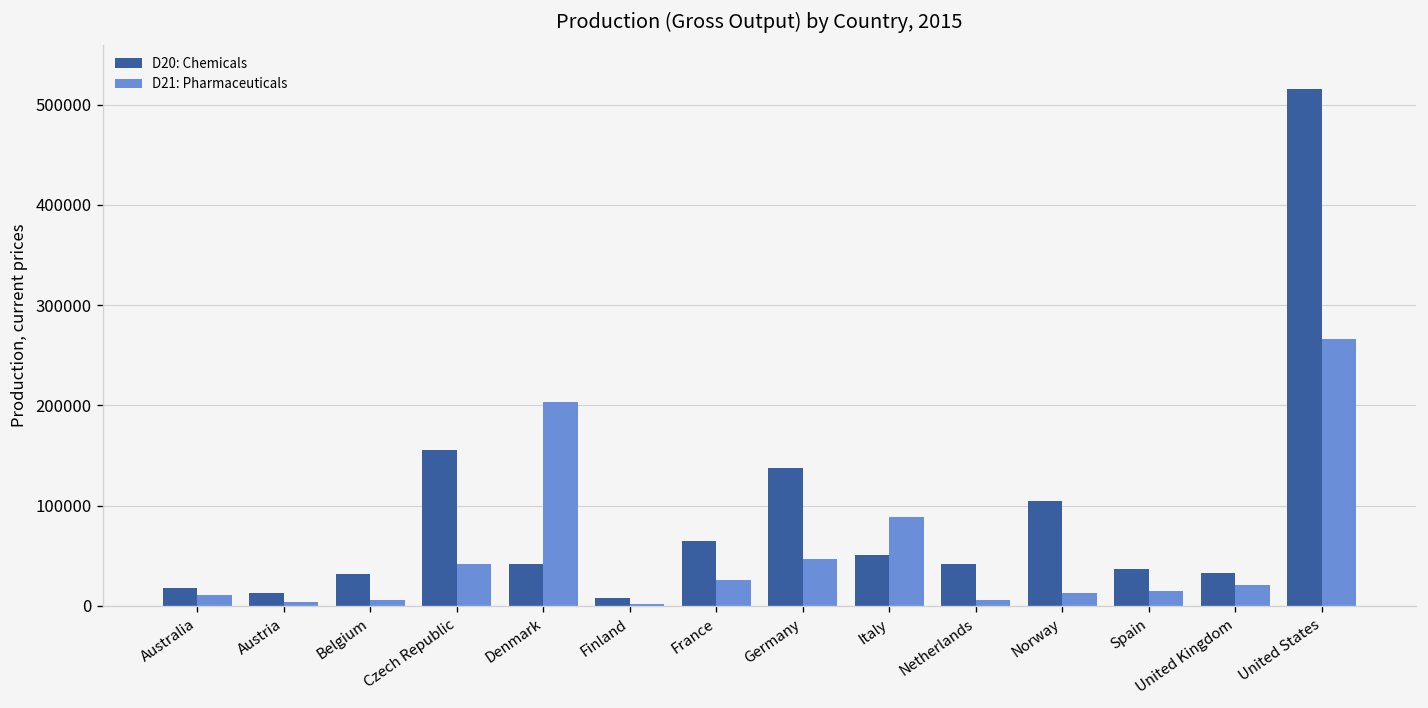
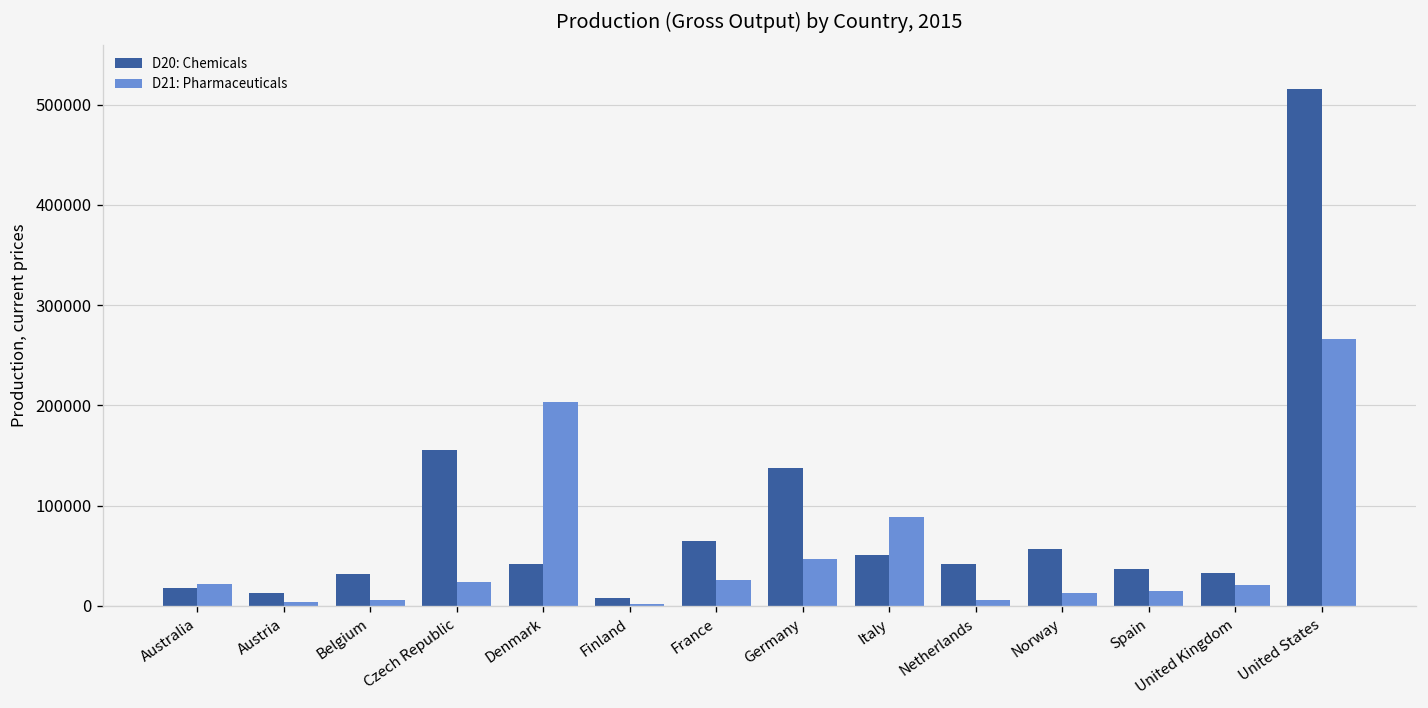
  {
    "D20: Chemicals": {
      "Australia": 20000,
      "Austria": 10000,
      "Belgium": 30000,
      "Czech Republic": 160000,
      "Denmark": 40000,
      "Finland": 10000,
      "France": 60000,
      "Germany": 140000,
      "Italy": 50000,
      "Netherlands": 40000,
-     "Norway": 100000,
+     "Norway": 60000,
      "Spain": 40000,
      "United Kingdom": 30000,
      "United States": 520000
    },
    "D21: Pharmaceuticals": {
-     "Australia": 10000,
+     "Australia": 20000,
      "Austria": 0,
      "Belgium": 10000,
-     "Czech Republic": 40000,
+     "Czech Republic": 20000,
      "Denmark": 200000,
      "France": 30000,
      "Germany": 50000,
      "Italy": 90000,
      "Netherlands": 10000,
      "Norway": 10000,
      "Spain": 20000,
      "United Kingdom": 20000,
      "United States": 270000
    }
  }
